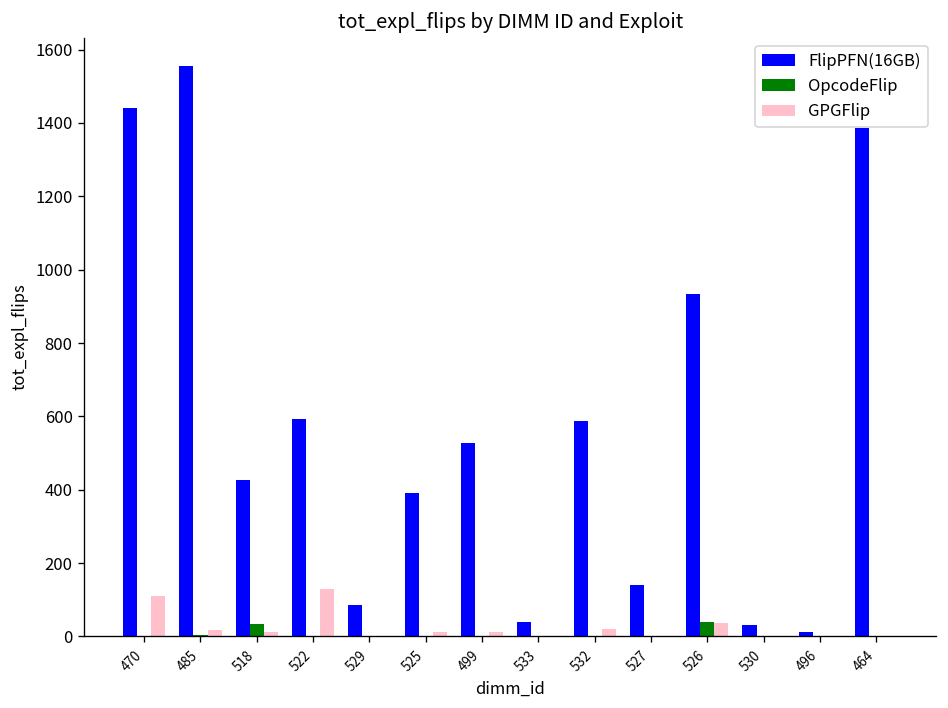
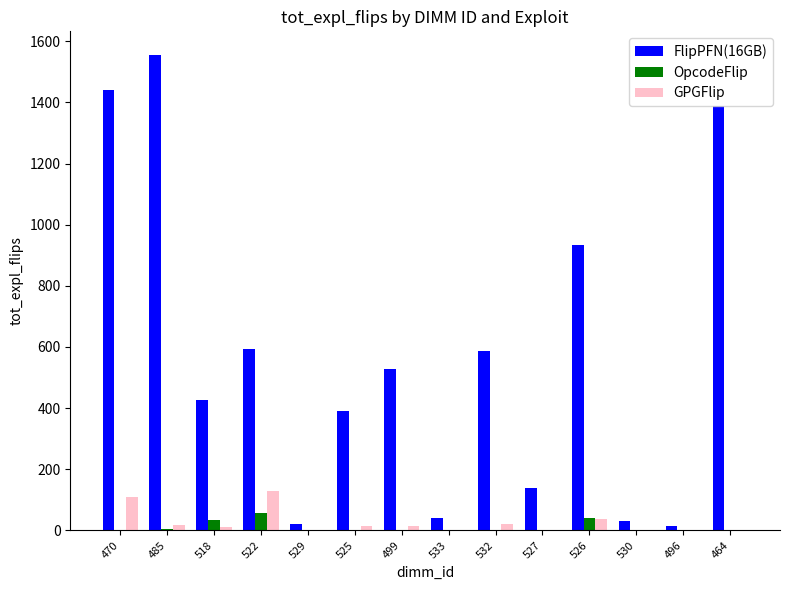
  {
    "FlipPFN(16GB)": {
      "470": 1440,
      "485": 1560,
      "518": 430,
      "522": 590,
-     "529": 90,
+     "529": 20,
      "525": 390,
      "499": 530,
      "533": 40,
      "532": 590,
      "527": 140,
      "526": 930,
      "530": 30,
      "496": 10,
      "464": 1390
    },
    "OpcodeFlip": {
      "470": 0,
      "518": 30,
-     "522": 0,
+     "522": 60,
      "529": 0,
      "525": 0,
      "499": 0,
      "533": 0,
      "532": 0,
      "527": 0,
      "526": 40,
      "530": 0,
      "496": 0,
      "464": 0
    },
    "GPGFlip": {
      "470": 110,
      "485": 20,
      "518": 10,
      "522": 130,
      "529": 0,
      "525": 10,
      "499": 10,
      "532": 20,
      "527": 0,
      "526": 40,
      "530": 0,
      "464": 0
    }
  }
